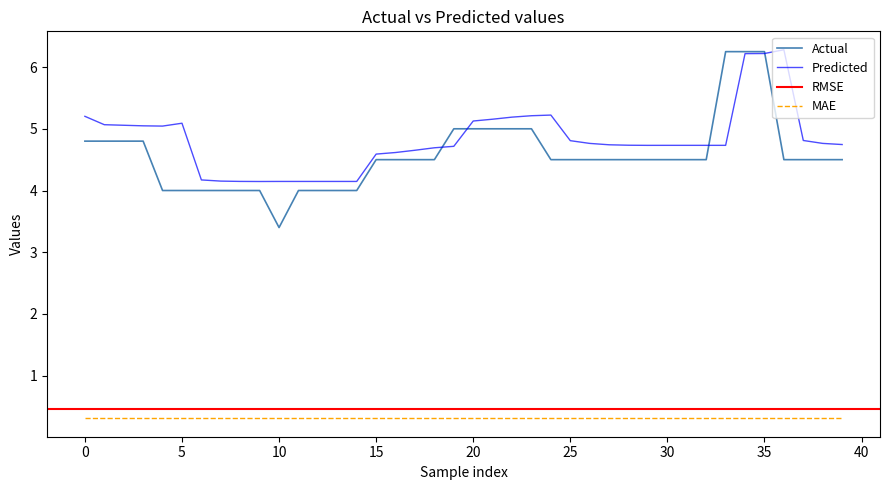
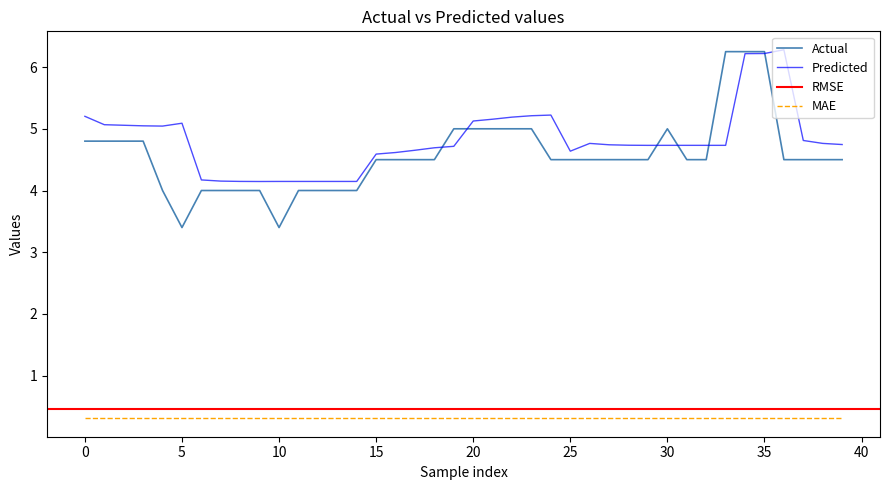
  {
    "Actual": {
      "0": 4.8,
-     "5": 4.0,
+     "5": 3.4,
      "10": 3.4,
      "15": 4.5,
      "20": 5.0,
      "25": 4.5,
-     "30": 4.5
+     "30": 5.0
    },
    "Predicted": {
      "0": 5.2,
      "5": 5.1,
      "10": 4.1,
      "15": 4.6,
      "20": 5.1,
-     "25": 4.8,
+     "25": 4.6,
      "30": 4.7
    },
    "MAE": {
      "0": 0.3,
      "5": 0.3,
      "10": 0.3,
      "15": 0.3,
      "20": 0.3,
      "25": 0.3,
      "30": 0.3,
      "35": 0.3
    }
  }
